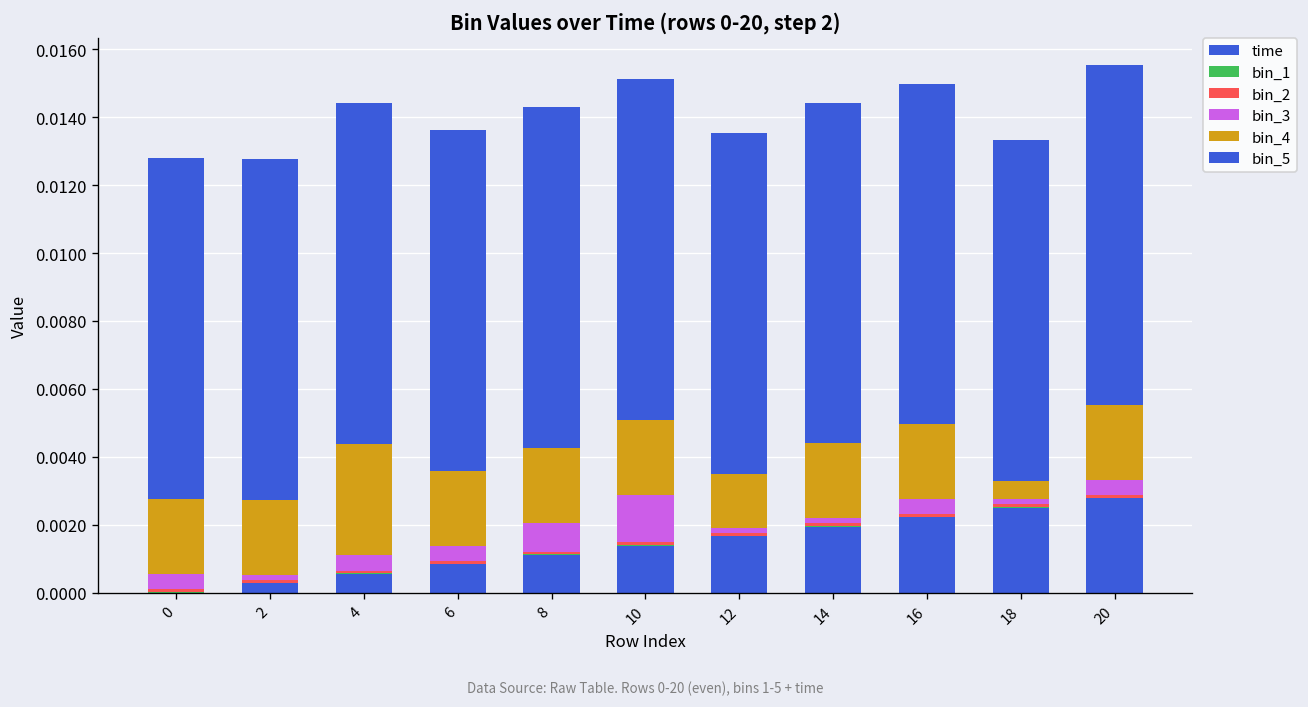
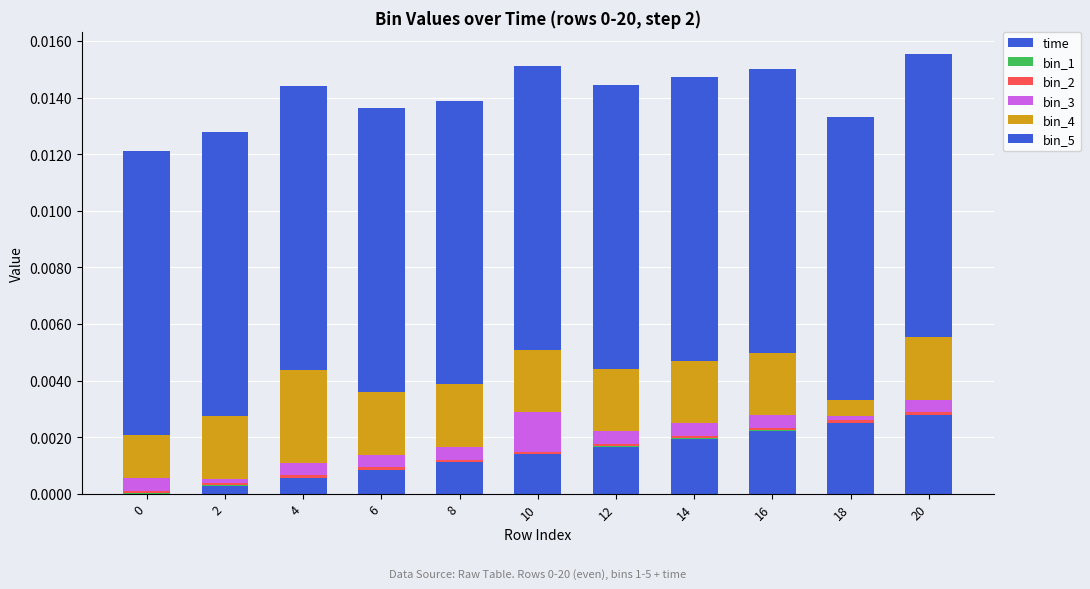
  {
    "bin_3": {
      "0": 0.0004,
      "2": 0.0002,
      "4": 0.0004,
      "6": 0.0004,
-     "8": 0.0009,
+     "8": 0.0004,
      "10": 0.0014,
-     "12": 0.0002,
-     "14": 0.0002,
+     "12": 0.0004,
+     "14": 0.0004,
      "16": 0.0004,
      "18": 0.0001,
      "20": 0.0004
    },
    "bin_4": {
-     "0": 0.0022,
+     "0": 0.0015,
      "2": 0.0022,
      "4": 0.0033,
      "6": 0.0022,
      "8": 0.0022,
      "10": 0.0022,
-     "12": 0.0016,
+     "12": 0.0022,
      "14": 0.0022,
      "16": 0.0022,
      "18": 0.0005,
      "20": 0.0022
    }
  }
